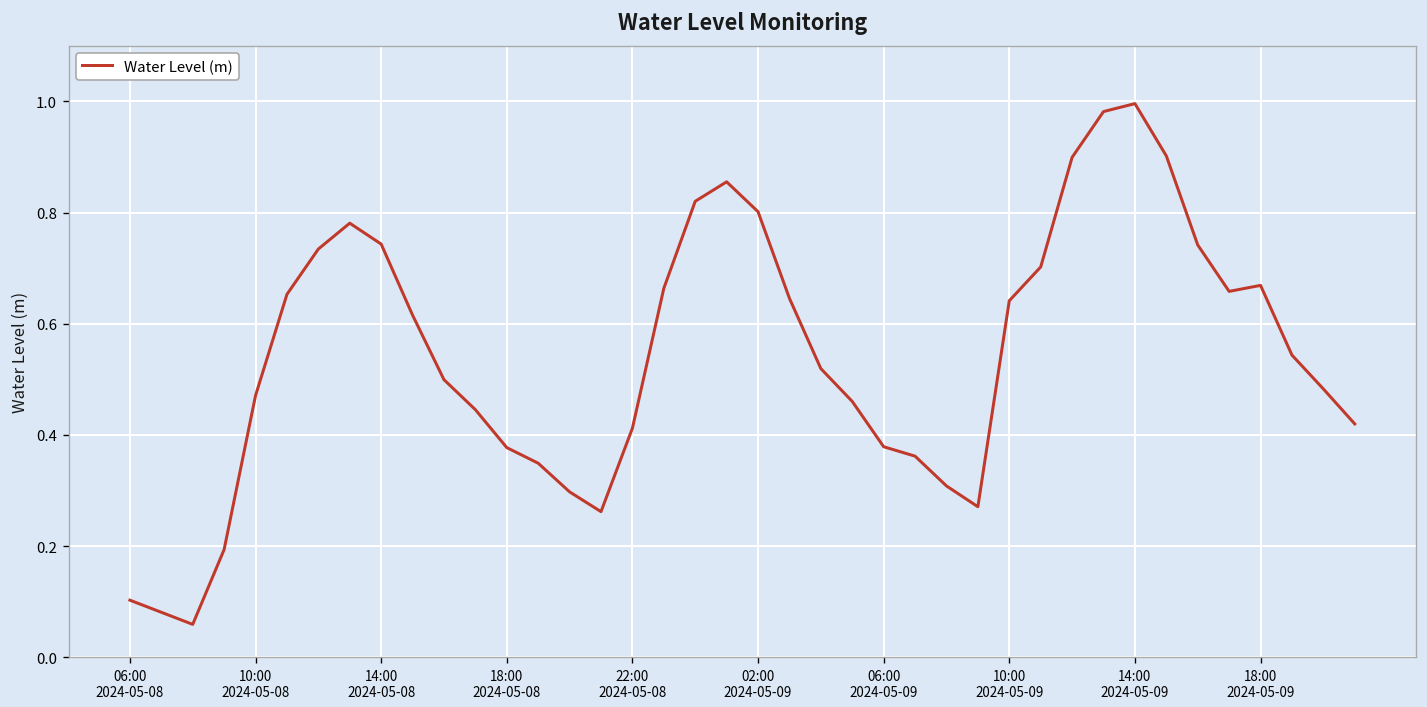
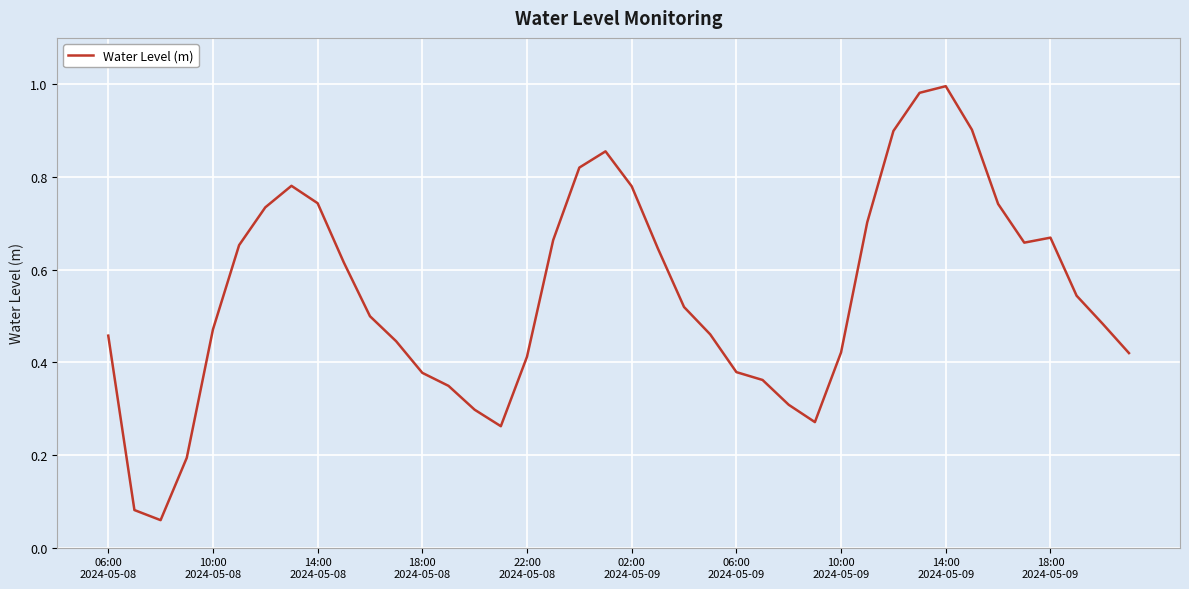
  {
-   "06:00 2024-05-08": 0.10,
+   "06:00 2024-05-08": 0.46,
    "10:00 2024-05-08": 0.47,
    "14:00 2024-05-08": 0.74,
    "18:00 2024-05-08": 0.38,
    "22:00 2024-05-08": 0.41,
-   "02:00 2024-05-09": 0.80,
+   "02:00 2024-05-09": 0.78,
    "06:00 2024-05-09": 0.38,
-   "10:00 2024-05-09": 0.64,
+   "10:00 2024-05-09": 0.42,
    "14:00 2024-05-09": 1.00,
    "18:00 2024-05-09": 0.67
  }
